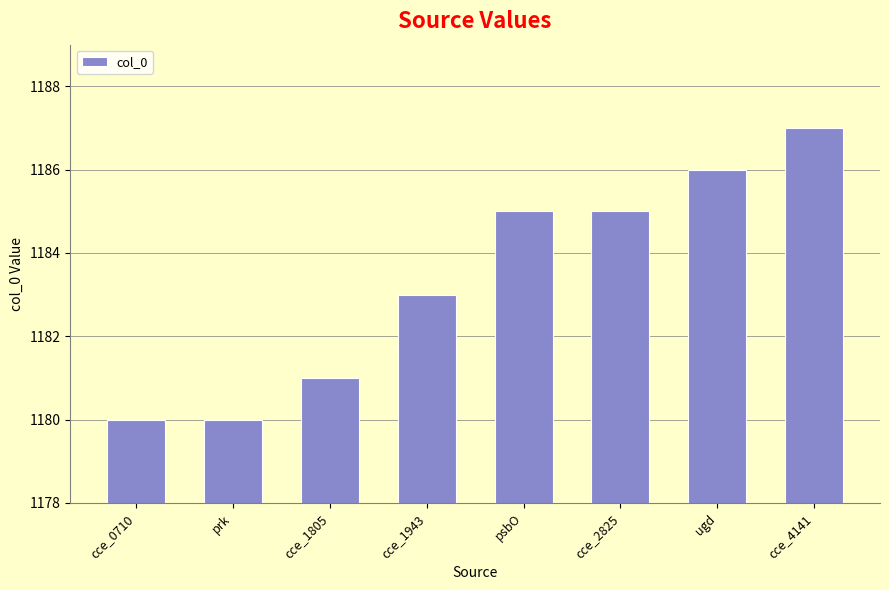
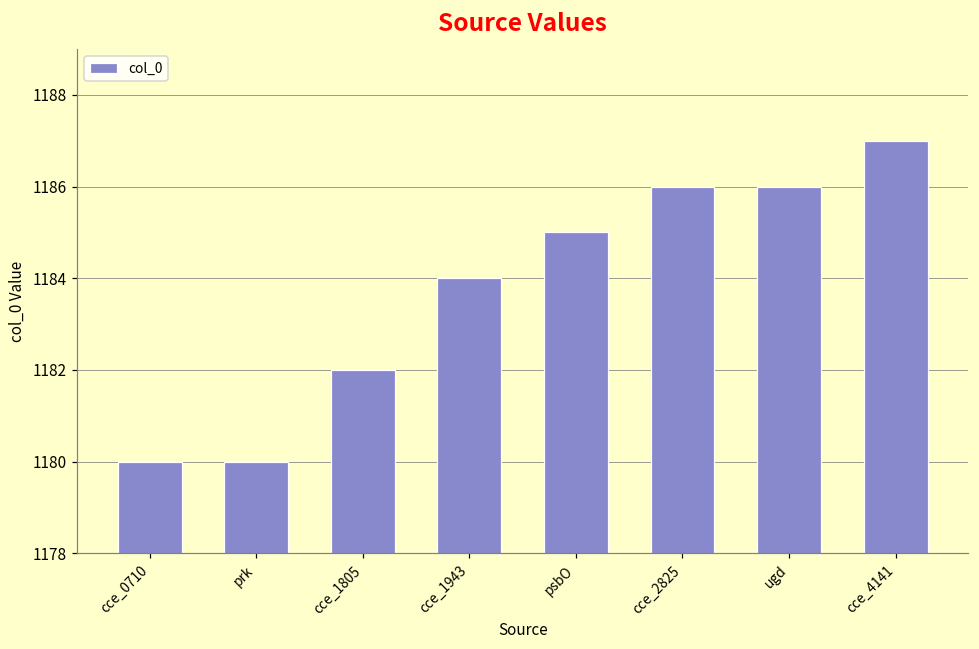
  {
    "cce_0710": 1180,
    "prk": 1180,
-   "cce_1805": 1181,
-   "cce_1943": 1183,
+   "cce_1805": 1182,
+   "cce_1943": 1184,
    "psbO": 1185,
-   "cce_2825": 1185,
+   "cce_2825": 1186,
    "ugd": 1186,
    "cce_4141": 1187
  }
